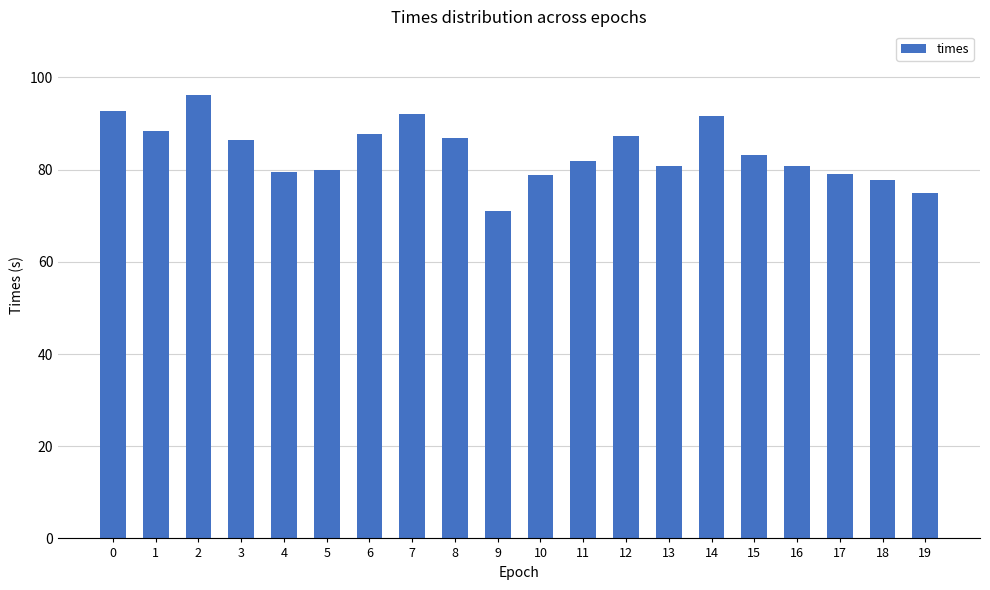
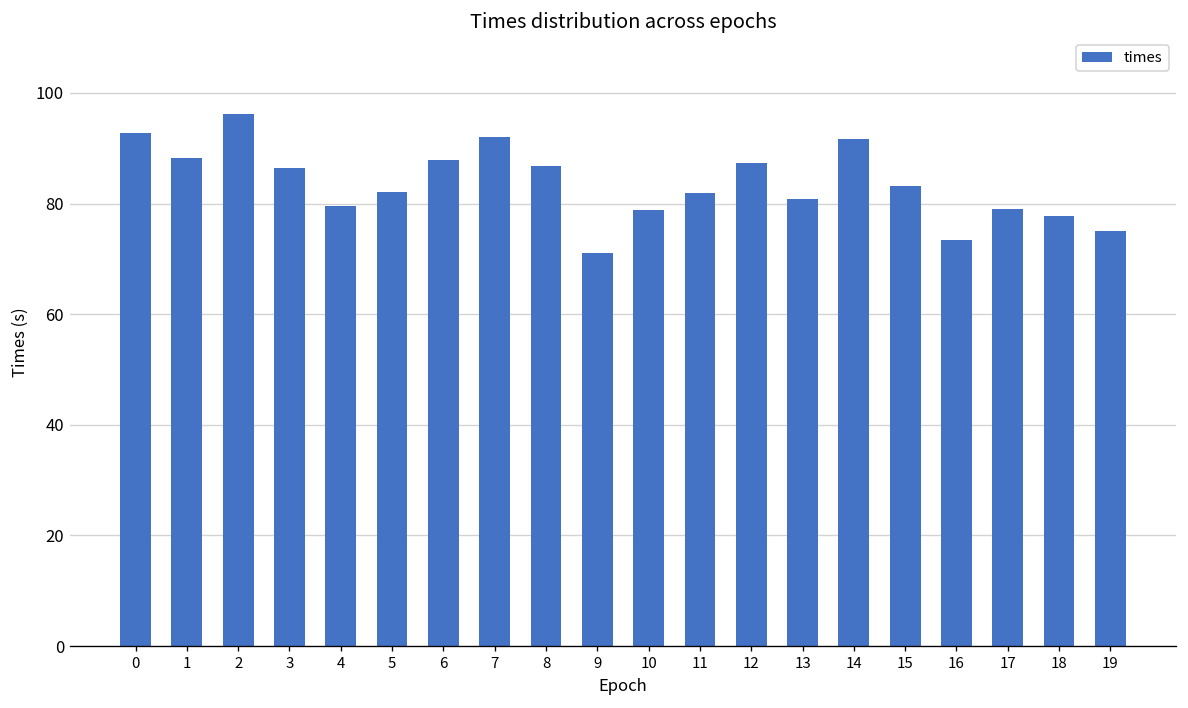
  {
    "0": 93,
    "1": 88,
    "2": 96,
    "3": 86,
    "4": 80,
-   "5": 80,
+   "5": 82,
    "6": 88,
    "7": 92,
    "8": 87,
    "9": 71,
    "10": 79,
    "11": 82,
    "12": 87,
    "13": 81,
    "14": 92,
    "15": 83,
-   "16": 81,
+   "16": 73,
    "17": 79,
    "18": 78,
    "19": 75
  }
